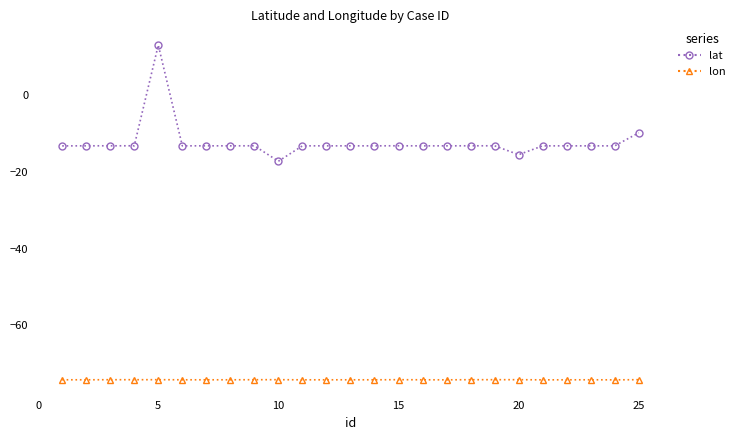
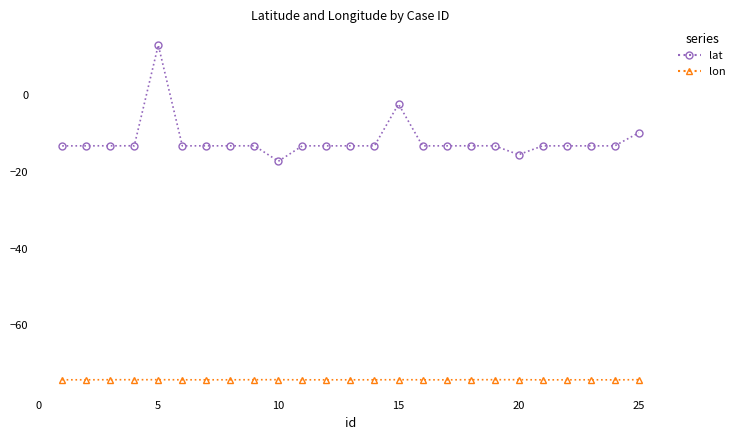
  {
    "lat": {
      "5": 13,
      "10": -17,
-     "15": -13,
+     "15": -2,
      "20": -15,
      "25": -10
    },
    "lon": {
      "5": -74,
      "10": -74,
      "15": -74,
      "20": -74,
      "25": -74
    }
  }
